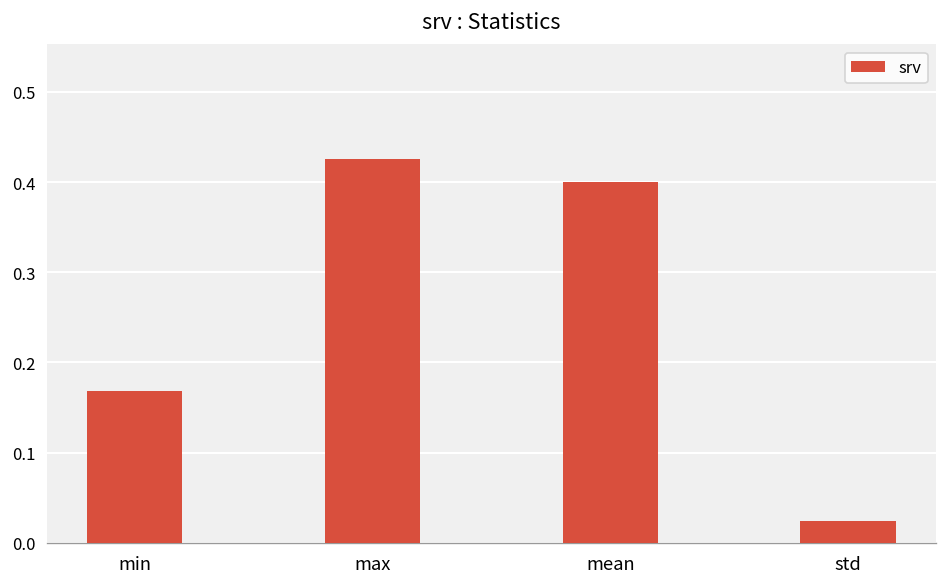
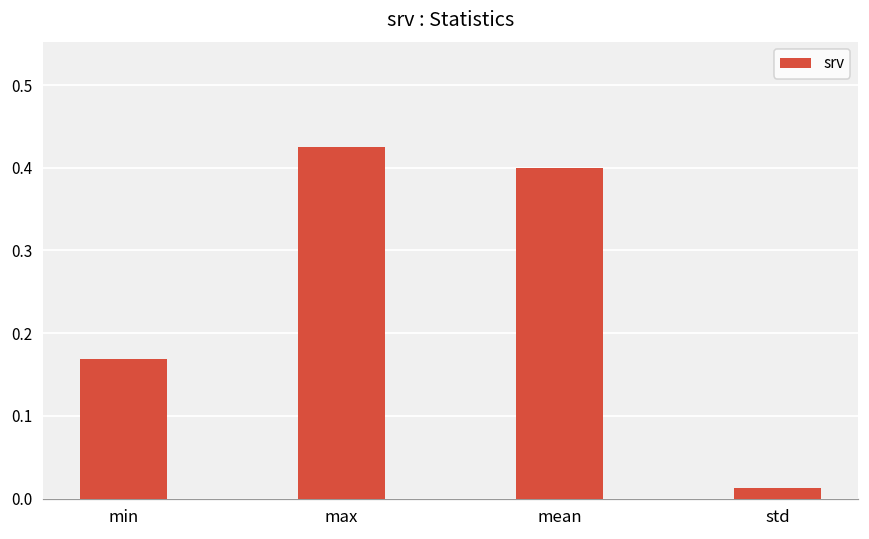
  {
    "min": 0.17,
    "max": 0.43,
    "mean": 0.40,
-   "std": 0.02
+   "std": 0.01
  }
